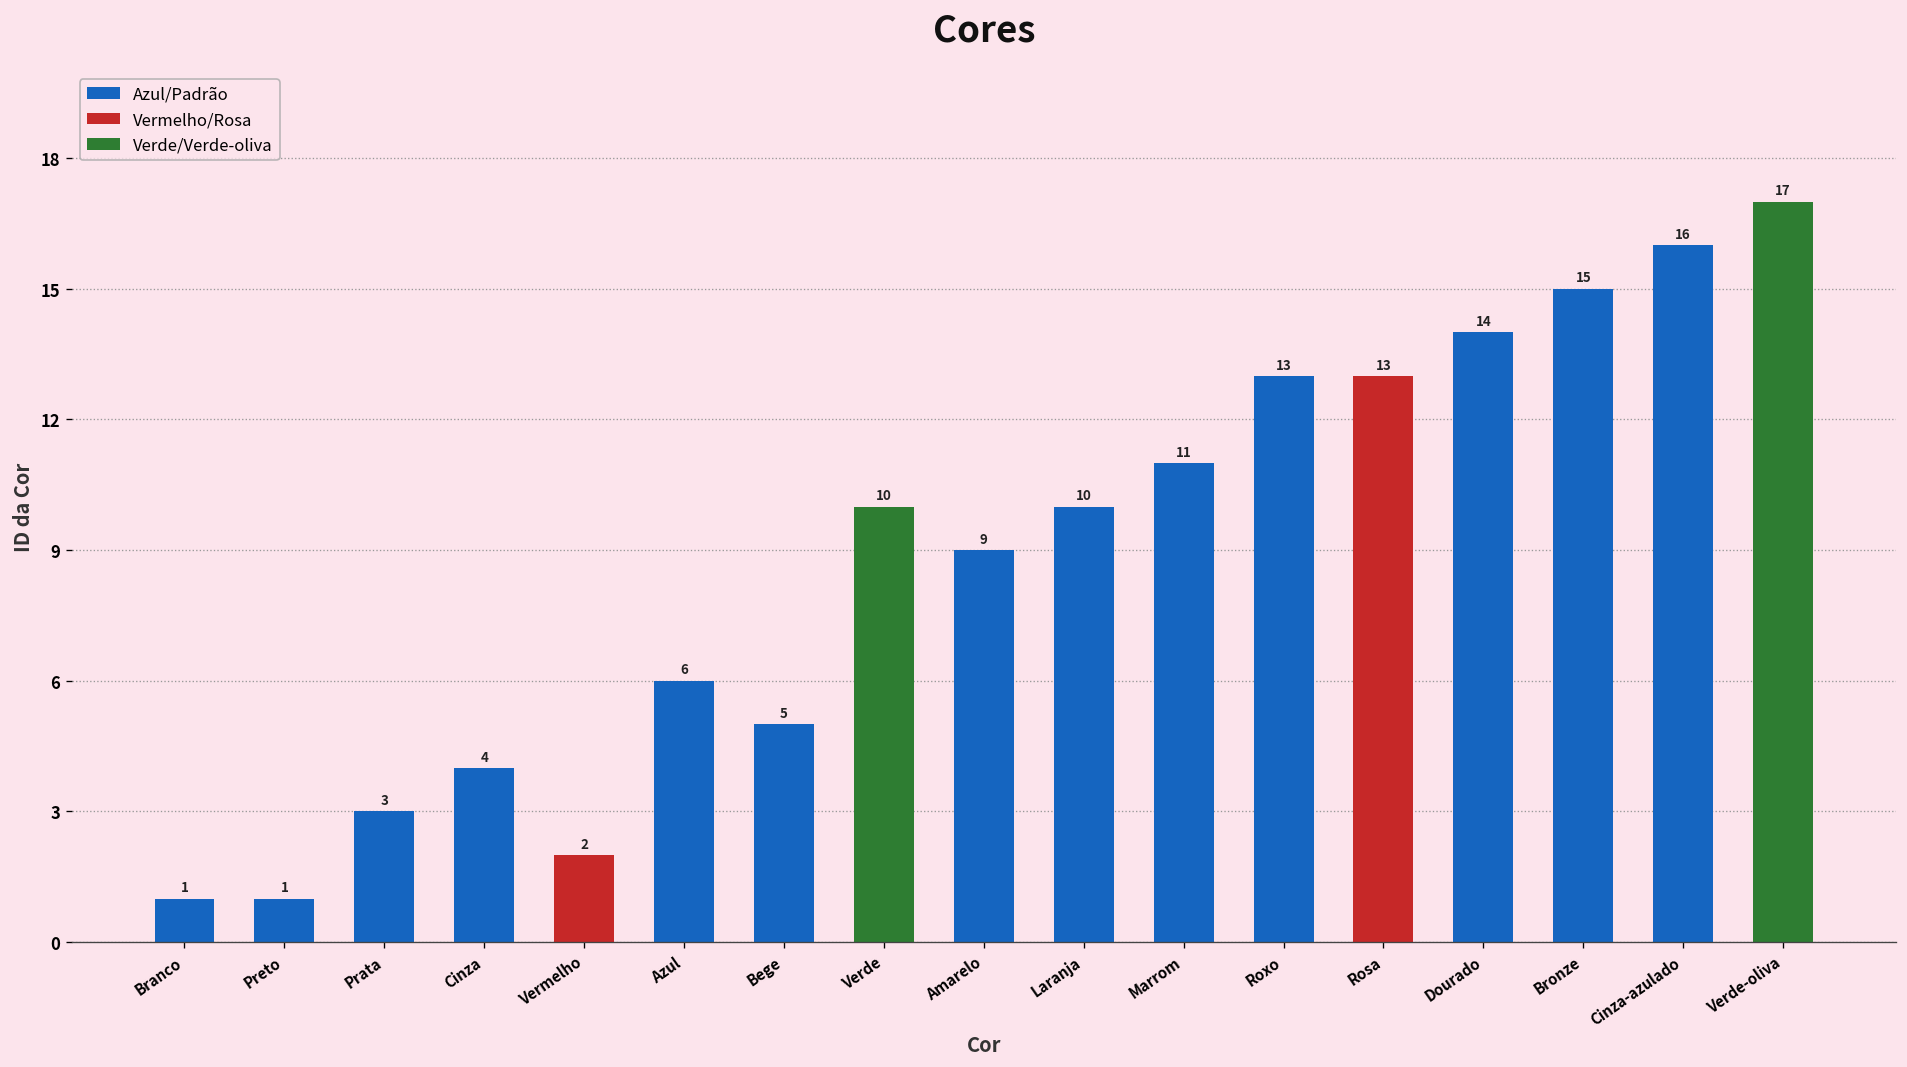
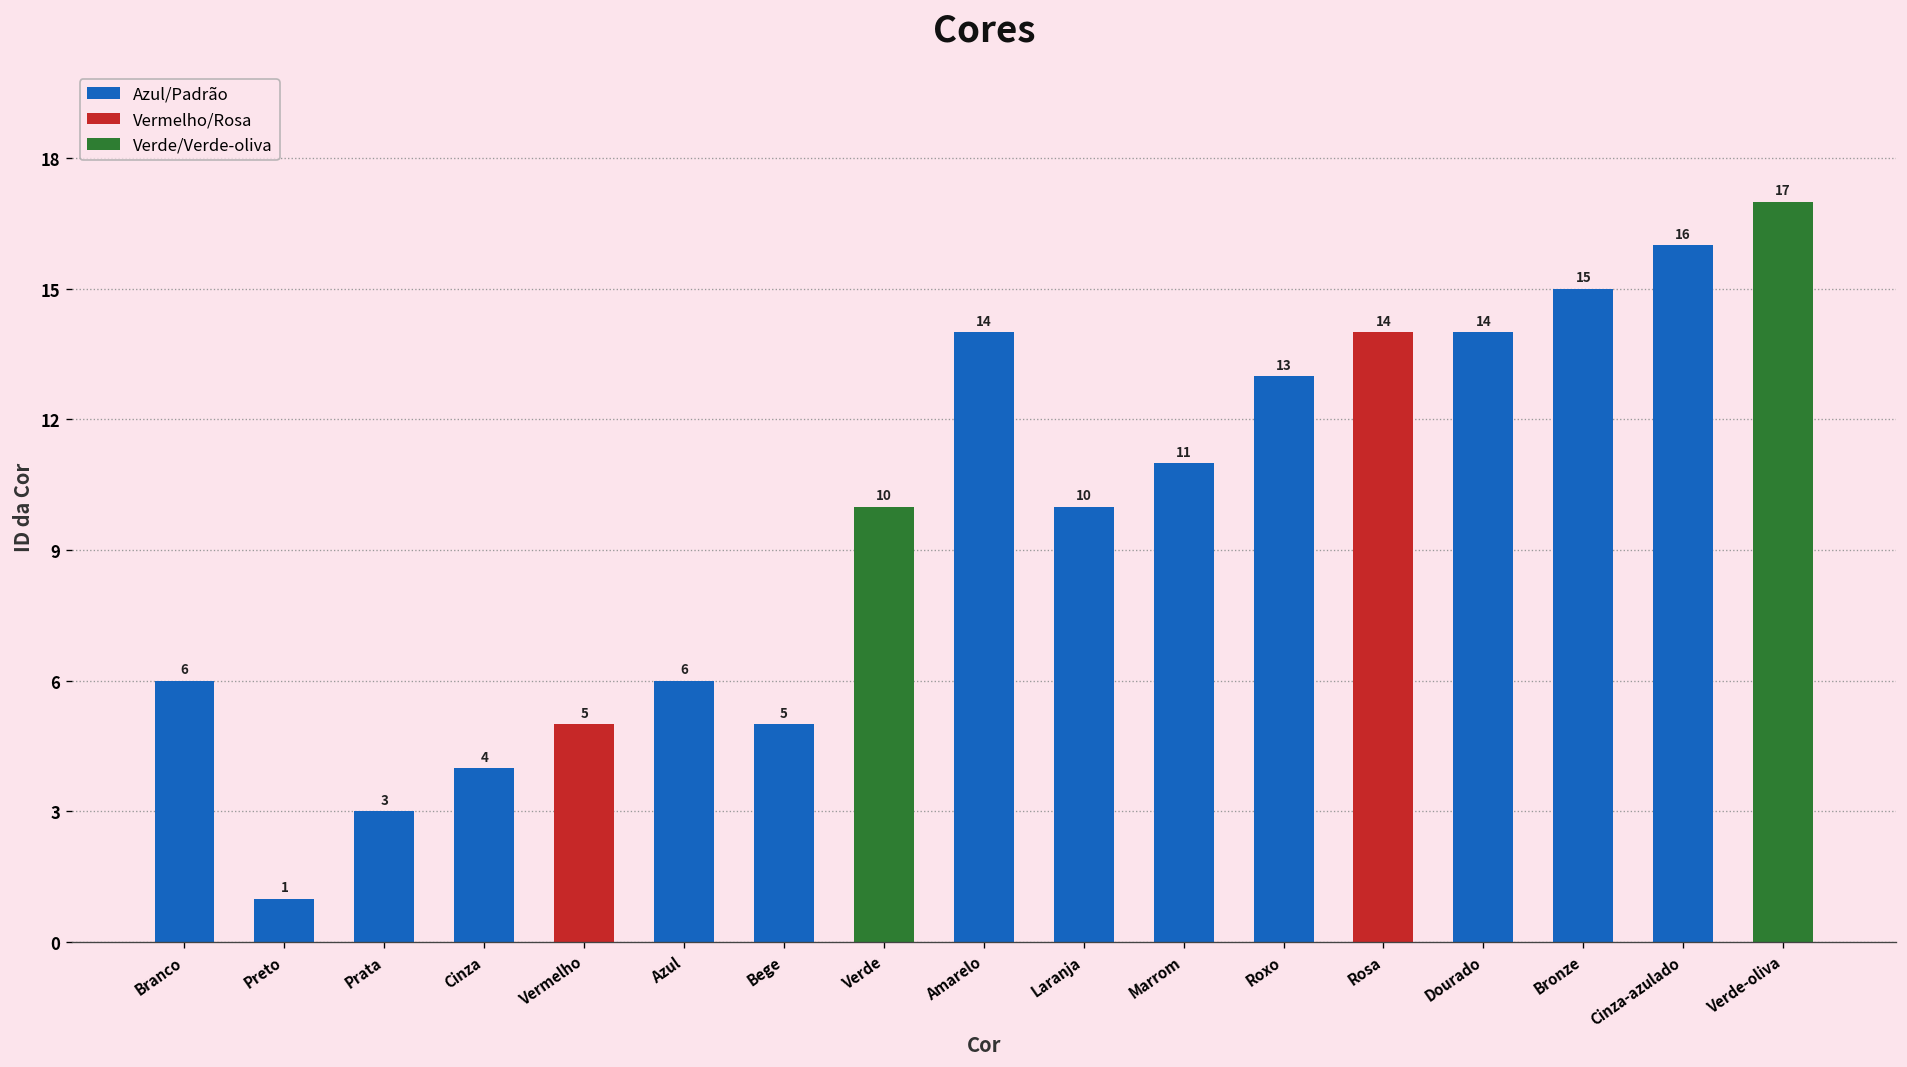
  {
-   "Branco": 1,
+   "Branco": 6,
    "Preto": 1,
    "Prata": 3,
    "Cinza": 4,
-   "Vermelho": 2,
+   "Vermelho": 5,
    "Azul": 6,
    "Bege": 5,
    "Verde": 10,
-   "Amarelo": 9,
+   "Amarelo": 14,
    "Laranja": 10,
    "Marrom": 11,
    "Roxo": 13,
-   "Rosa": 13,
+   "Rosa": 14,
    "Dourado": 14,
    "Bronze": 15,
    "Cinza-azulado": 16,
    "Verde-oliva": 17
  }
